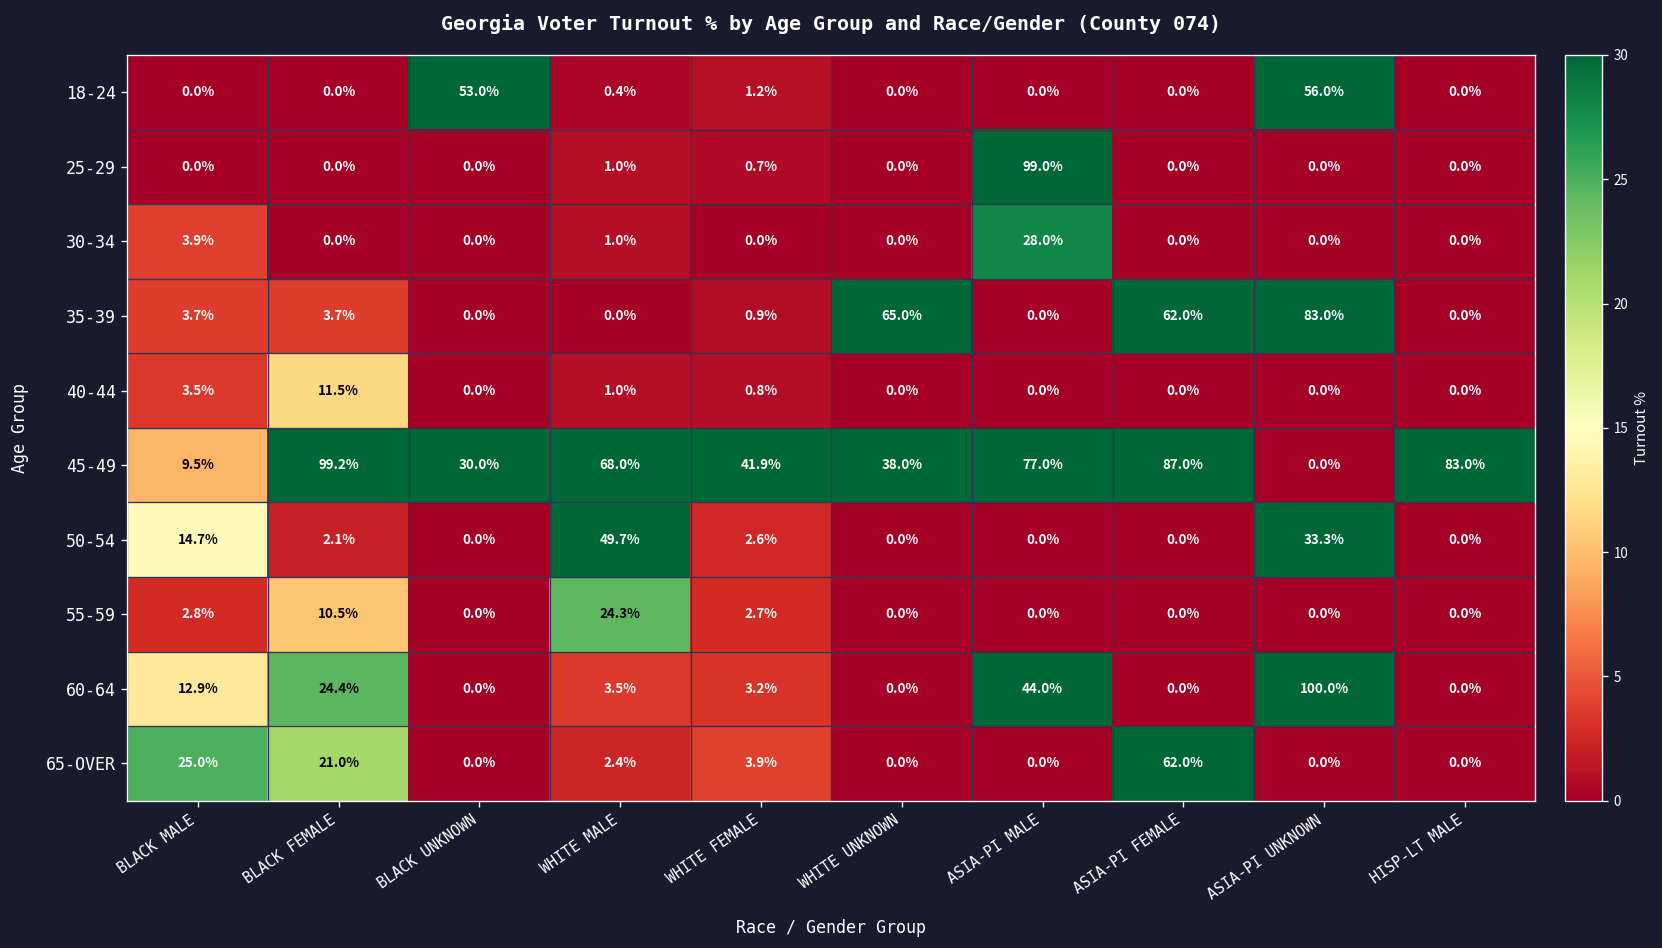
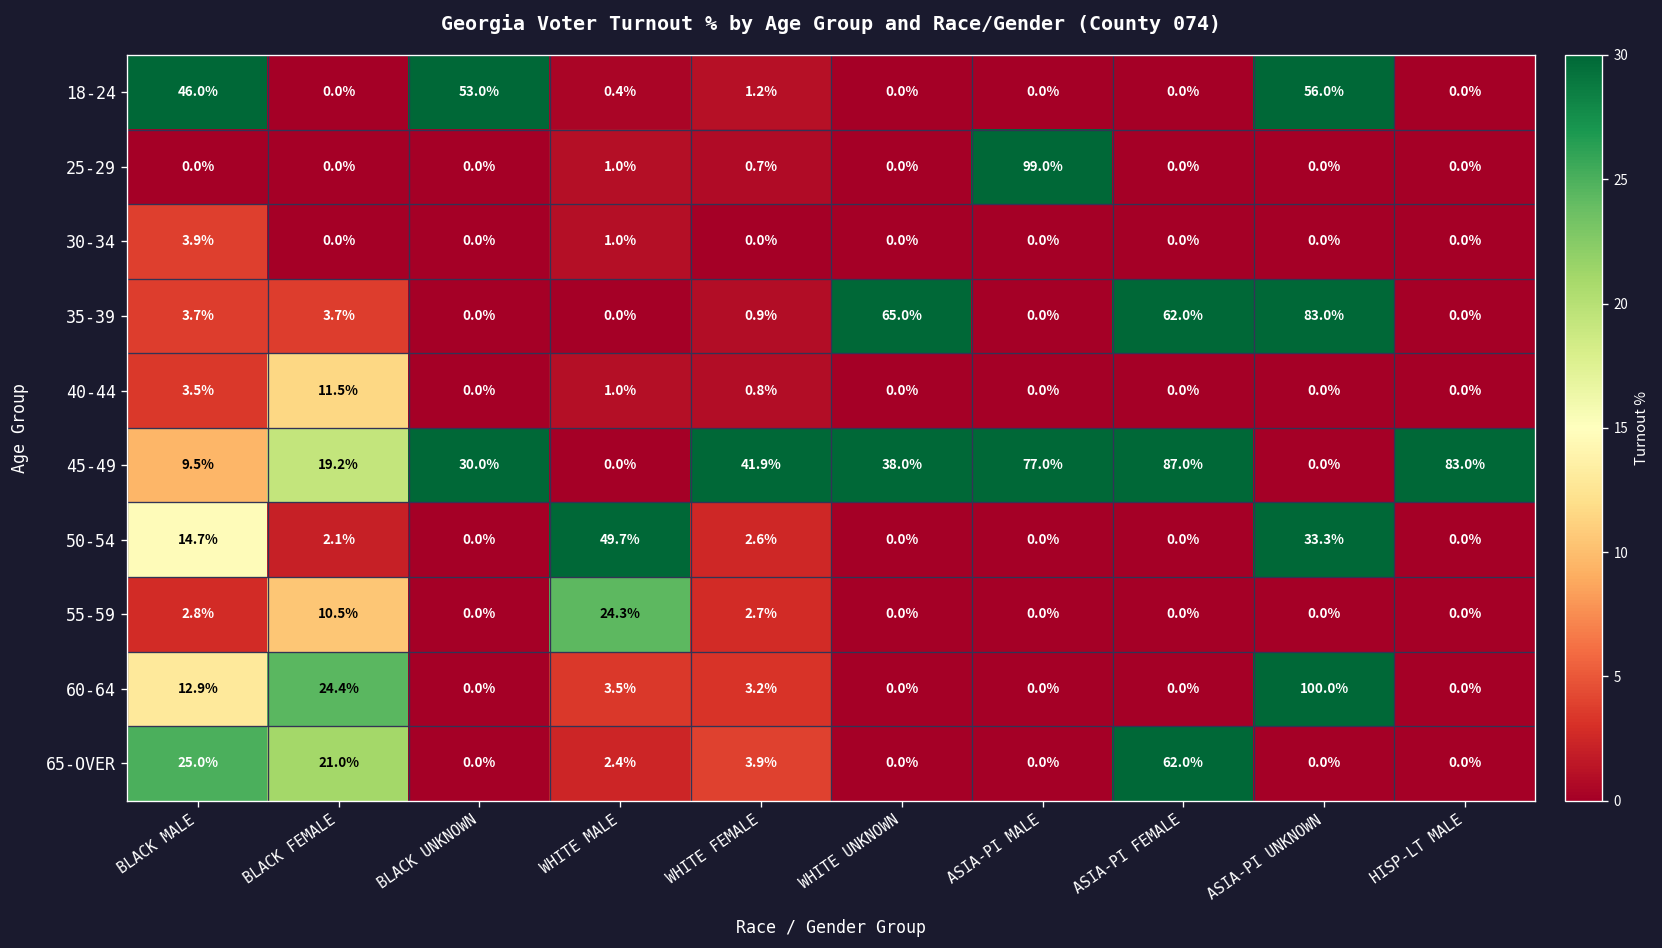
  {
    "18-24": {
-     "BLACK MALE": "0.0%",
+     "BLACK MALE": "46.0%",
      "BLACK FEMALE": "0.0%",
      "BLACK UNKNOWN": "53.0%",
      "WHITE MALE": "0.4%",
      "WHITE FEMALE": "1.2%",
      "WHITE UNKNOWN": "0.0%",
      "ASIA-PI MALE": "0.0%",
      "ASIA-PI FEMALE": "0.0%",
      "ASIA-PI UNKNOWN": "56.0%",
      "HISP-LT MALE": "0.0%"
    },
    "25-29": {
      "BLACK MALE": "0.0%",
      "BLACK FEMALE": "0.0%",
      "BLACK UNKNOWN": "0.0%",
      "WHITE MALE": "1.0%",
      "WHITE FEMALE": "0.7%",
      "WHITE UNKNOWN": "0.0%",
      "ASIA-PI MALE": "99.0%",
      "ASIA-PI FEMALE": "0.0%",
      "ASIA-PI UNKNOWN": "0.0%",
      "HISP-LT MALE": "0.0%"
    },
    "30-34": {
      "BLACK MALE": "3.9%",
      "BLACK FEMALE": "0.0%",
      "BLACK UNKNOWN": "0.0%",
      "WHITE MALE": "1.0%",
      "WHITE FEMALE": "0.0%",
      "WHITE UNKNOWN": "0.0%",
-     "ASIA-PI MALE": "28.0%",
+     "ASIA-PI MALE": "0.0%",
      "ASIA-PI FEMALE": "0.0%",
      "ASIA-PI UNKNOWN": "0.0%",
      "HISP-LT MALE": "0.0%"
    },
    "35-39": {
      "BLACK MALE": "3.7%",
      "BLACK FEMALE": "3.7%",
      "BLACK UNKNOWN": "0.0%",
      "WHITE MALE": "0.0%",
      "WHITE FEMALE": "0.9%",
      "WHITE UNKNOWN": "65.0%",
      "ASIA-PI MALE": "0.0%",
      "ASIA-PI FEMALE": "62.0%",
      "ASIA-PI UNKNOWN": "83.0%",
      "HISP-LT MALE": "0.0%"
    },
    "40-44": {
      "BLACK MALE": "3.5%",
      "BLACK FEMALE": "11.5%",
      "BLACK UNKNOWN": "0.0%",
      "WHITE MALE": "1.0%",
      "WHITE FEMALE": "0.8%",
      "WHITE UNKNOWN": "0.0%",
      "ASIA-PI MALE": "0.0%",
      "ASIA-PI FEMALE": "0.0%",
      "ASIA-PI UNKNOWN": "0.0%",
      "HISP-LT MALE": "0.0%"
    },
    "45-49": {
      "BLACK MALE": "9.5%",
-     "BLACK FEMALE": "99.2%",
+     "BLACK FEMALE": "19.2%",
      "BLACK UNKNOWN": "30.0%",
-     "WHITE MALE": "68.0%",
+     "WHITE MALE": "0.0%",
      "WHITE FEMALE": "41.9%",
      "WHITE UNKNOWN": "38.0%",
      "ASIA-PI MALE": "77.0%",
      "ASIA-PI FEMALE": "87.0%",
      "ASIA-PI UNKNOWN": "0.0%",
      "HISP-LT MALE": "83.0%"
    },
    "50-54": {
      "BLACK MALE": "14.7%",
      "BLACK FEMALE": "2.1%",
      "BLACK UNKNOWN": "0.0%",
      "WHITE MALE": "49.7%",
      "WHITE FEMALE": "2.6%",
      "WHITE UNKNOWN": "0.0%",
      "ASIA-PI MALE": "0.0%",
      "ASIA-PI FEMALE": "0.0%",
      "ASIA-PI UNKNOWN": "33.3%",
      "HISP-LT MALE": "0.0%"
    },
    "55-59": {
      "BLACK MALE": "2.8%",
      "BLACK FEMALE": "10.5%",
      "BLACK UNKNOWN": "0.0%",
      "WHITE MALE": "24.3%",
      "WHITE FEMALE": "2.7%",
      "WHITE UNKNOWN": "0.0%",
      "ASIA-PI MALE": "0.0%",
      "ASIA-PI FEMALE": "0.0%",
      "ASIA-PI UNKNOWN": "0.0%",
      "HISP-LT MALE": "0.0%"
    },
    "60-64": {
      "BLACK MALE": "12.9%",
      "BLACK FEMALE": "24.4%",
      "BLACK UNKNOWN": "0.0%",
      "WHITE MALE": "3.5%",
      "WHITE FEMALE": "3.2%",
      "WHITE UNKNOWN": "0.0%",
-     "ASIA-PI MALE": "44.0%",
+     "ASIA-PI MALE": "0.0%",
      "ASIA-PI FEMALE": "0.0%",
      "ASIA-PI UNKNOWN": "100.0%",
      "HISP-LT MALE": "0.0%"
    },
    "65-OVER": {
      "BLACK MALE": "25.0%",
      "BLACK FEMALE": "21.0%",
      "BLACK UNKNOWN": "0.0%",
      "WHITE MALE": "2.4%",
      "WHITE FEMALE": "3.9%",
      "WHITE UNKNOWN": "0.0%",
      "ASIA-PI MALE": "0.0%",
      "ASIA-PI FEMALE": "62.0%",
      "ASIA-PI UNKNOWN": "0.0%",
      "HISP-LT MALE": "0.0%"
    }
  }
